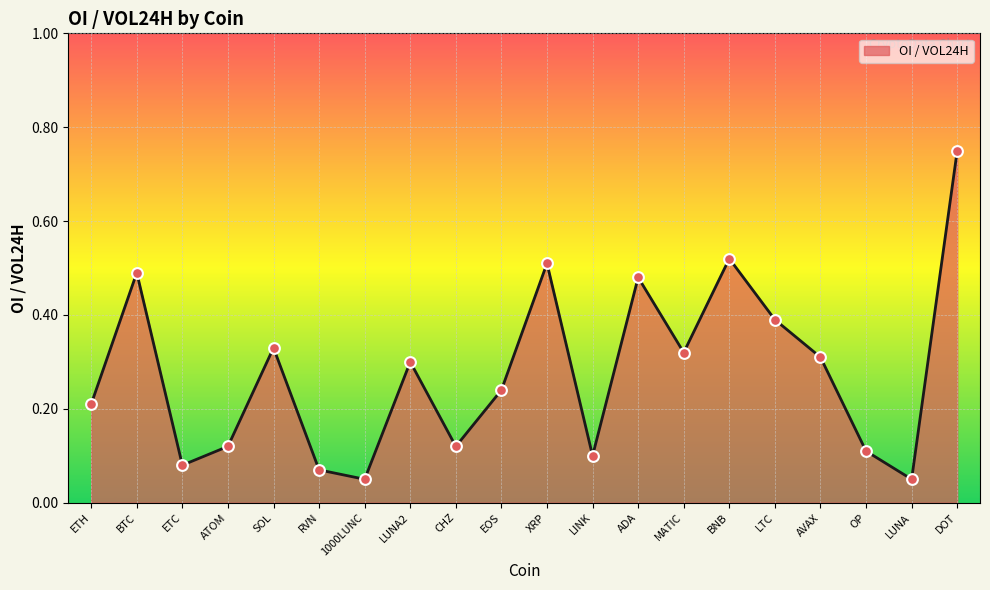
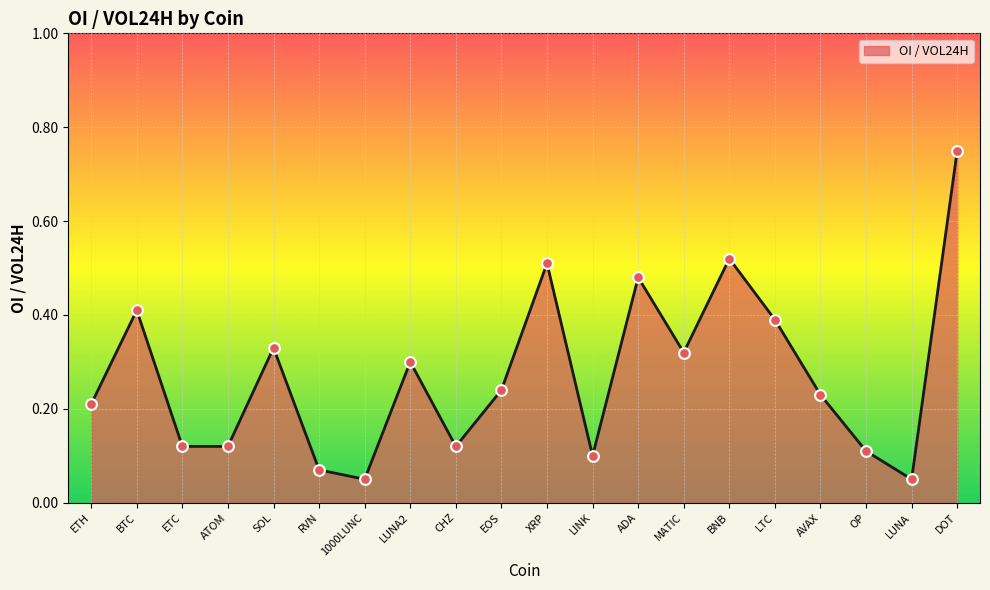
  {
    "ETH": 0.21,
-   "BTC": 0.49,
-   "ETC": 0.08,
+   "BTC": 0.41,
+   "ETC": 0.12,
    "ATOM": 0.12,
    "SOL": 0.33,
    "RVN": 0.07,
    "1000LUNC": 0.05,
    "LUNA2": 0.30,
    "CHZ": 0.12,
    "EOS": 0.24,
    "XRP": 0.51,
    "LINK": 0.10,
    "ADA": 0.48,
    "MATIC": 0.32,
    "BNB": 0.52,
    "LTC": 0.39,
-   "AVAX": 0.31,
+   "AVAX": 0.23,
    "OP": 0.11,
    "LUNA": 0.05,
    "DOT": 0.75
  }
